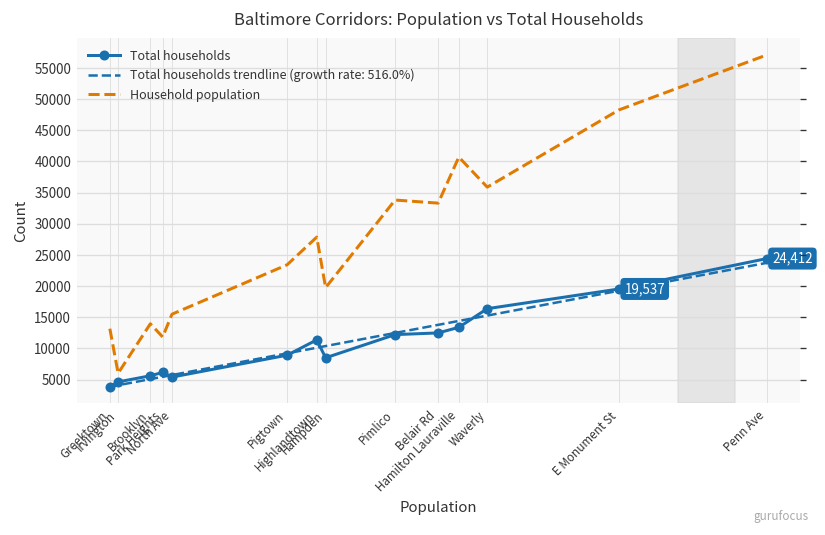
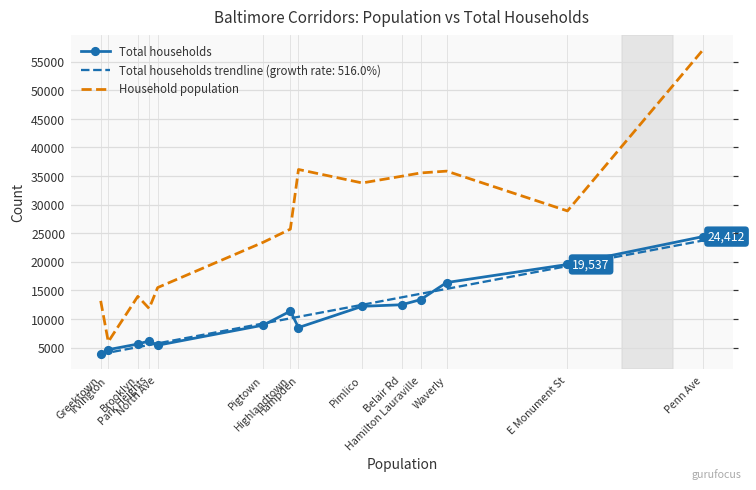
  {
    "Household population": {
      "Greektown": 13000,
      "Irvington": 6000,
      "Brooklyn": 14000,
      "Park Heights": 12000,
      "North Ave": 15000,
      "Pigtown": 23000,
-     "Highlandtown": 28000,
-     "Hampden": 20000,
+     "Highlandtown": 26000,
+     "Hampden": 36000,
      "Pimlico": 34000,
-     "Belair Rd": 33000,
-     "Hamilton Lauraville": 41000,
+     "Belair Rd": 35000,
+     "Hamilton Lauraville": 36000,
      "Waverly": 36000,
-     "E Monument St": 48000,
+     "E Monument St": 29000,
      "Penn Ave": 57000
    }
  }
